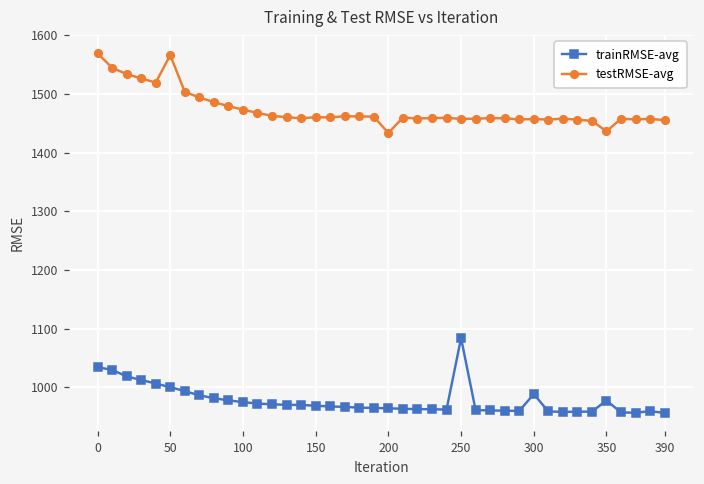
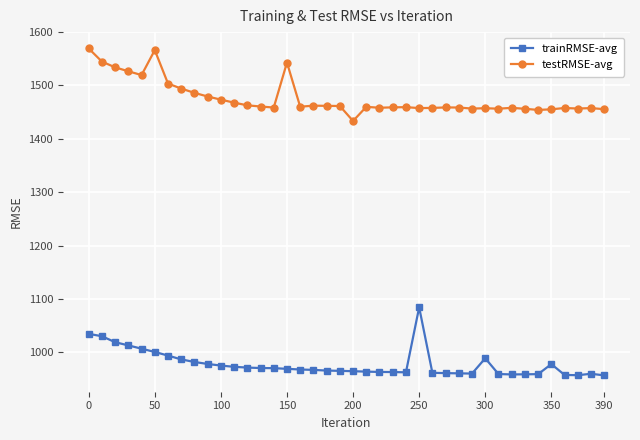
  {
    "trainRMSE-avg": {
      "0": 1030,
      "50": 1000,
      "100": 980,
      "150": 970,
      "200": 960,
      "250": 1080,
      "300": 990,
      "350": 980,
      "390": 960
    },
    "testRMSE-avg": {
      "0": 1570,
      "50": 1570,
      "100": 1470,
-     "150": 1460,
+     "150": 1540,
      "200": 1430,
      "250": 1460,
      "300": 1460,
-     "350": 1440,
+     "350": 1460,
      "390": 1460
    }
  }
